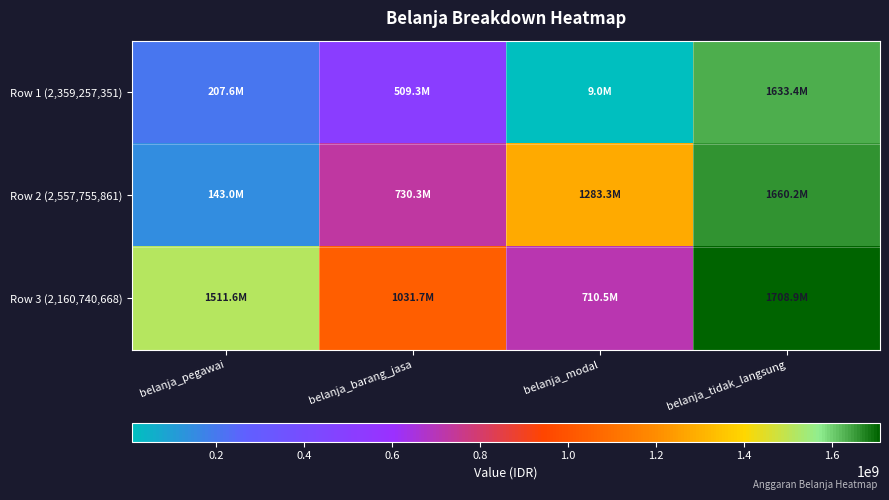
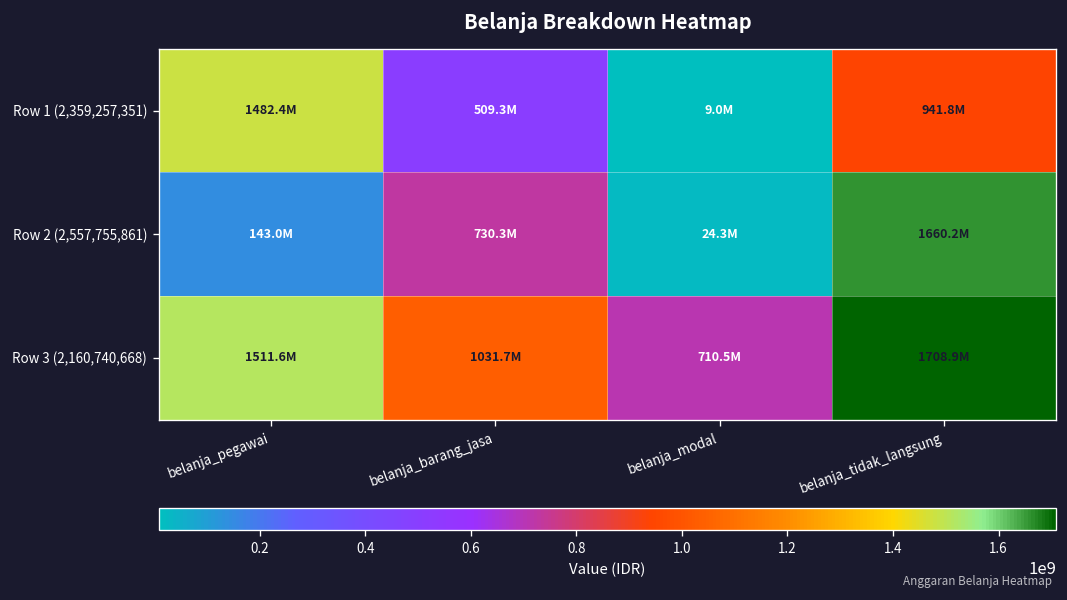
  {
    "Row 1 (2,359,257,351)": {
-     "belanja_pegawai": "207.6M",
+     "belanja_pegawai": "1482.4M",
      "belanja_barang_jasa": "509.3M",
      "belanja_modal": "9.0M",
-     "belanja_tidak_langsung": "1633.4M"
+     "belanja_tidak_langsung": "941.8M"
    },
    "Row 2 (2,557,755,861)": {
      "belanja_pegawai": "143.0M",
      "belanja_barang_jasa": "730.3M",
-     "belanja_modal": "1283.3M",
+     "belanja_modal": "24.3M",
      "belanja_tidak_langsung": "1660.2M"
    },
    "Row 3 (2,160,740,668)": {
      "belanja_pegawai": "1511.6M",
      "belanja_barang_jasa": "1031.7M",
      "belanja_modal": "710.5M",
      "belanja_tidak_langsung": "1708.9M"
    }
  }
